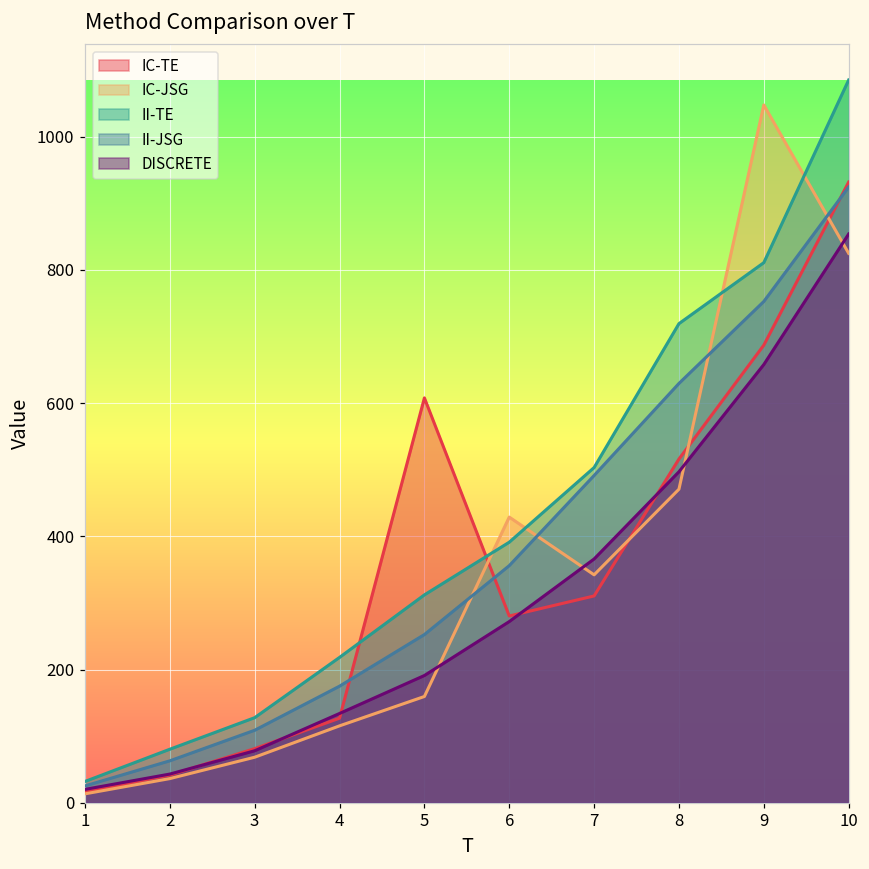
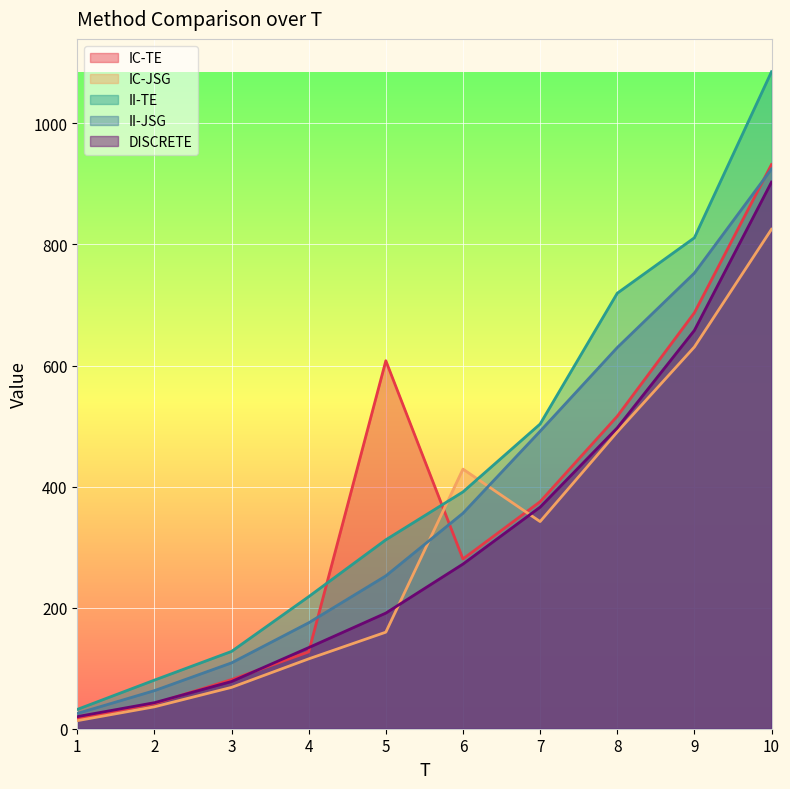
  {
    "IC-TE": {
      "4": 130,
      "5": 610,
      "6": 280,
-     "7": 310,
+     "7": 380,
      "8": 520,
      "9": 690,
      "10": 930
    },
    "IC-JSG": {
      "2": 40,
      "3": 70,
      "4": 120,
      "5": 160,
      "6": 430,
      "7": 340,
-     "8": 470,
-     "9": 1050,
+     "8": 490,
+     "9": 630,
      "10": 830
    },
    "DISCRETE": {
      "4": 130,
      "5": 190,
      "6": 270,
      "7": 370,
      "8": 500,
      "9": 660,
-     "10": 850
+     "10": 900
    }
  }
